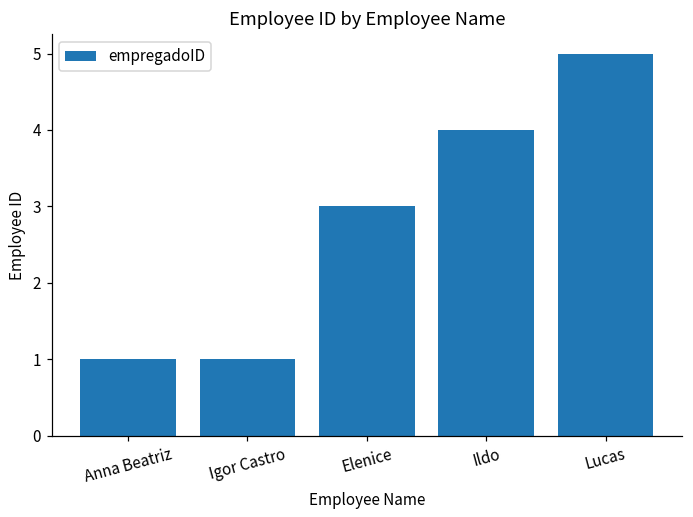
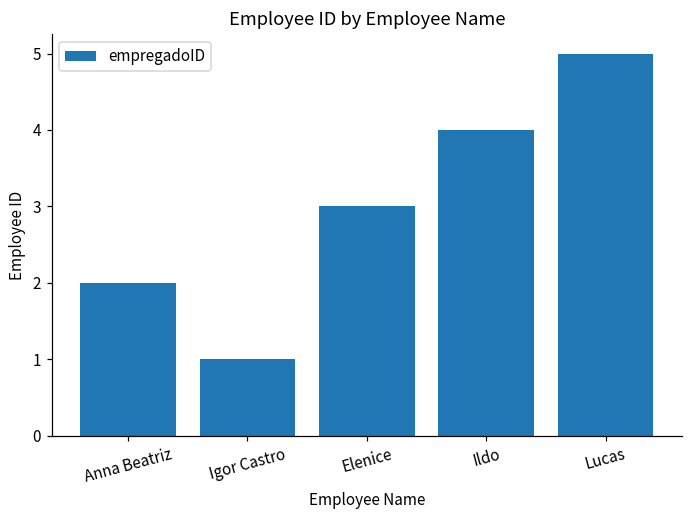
  {
-   "Anna Beatriz": 1,
+   "Anna Beatriz": 2,
    "Igor Castro": 1,
    "Elenice": 3,
    "Ildo": 4,
    "Lucas": 5
  }
